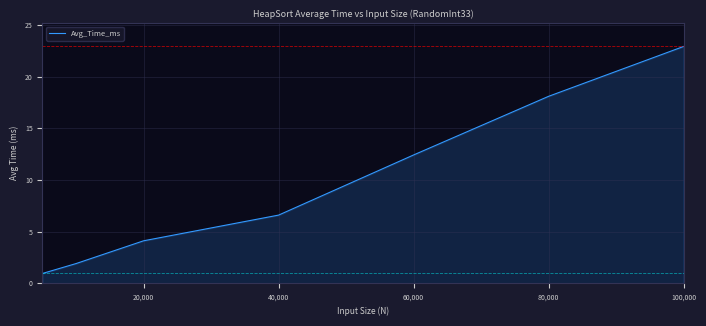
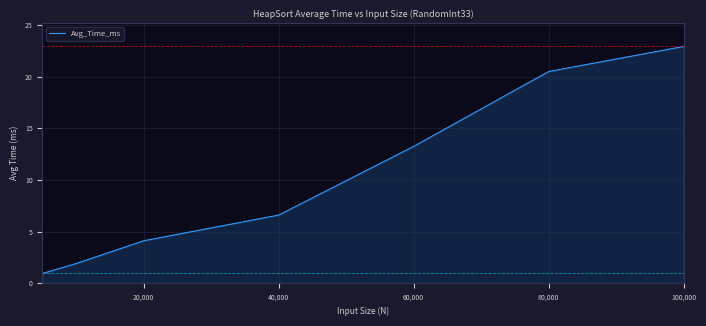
  {
    "20,000": 4.1,
    "40,000": 6.6,
-   "60,000": 12.4,
-   "80,000": 18.1,
+   "60,000": 13.2,
+   "80,000": 20.5,
    "100,000": 22.9
  }
